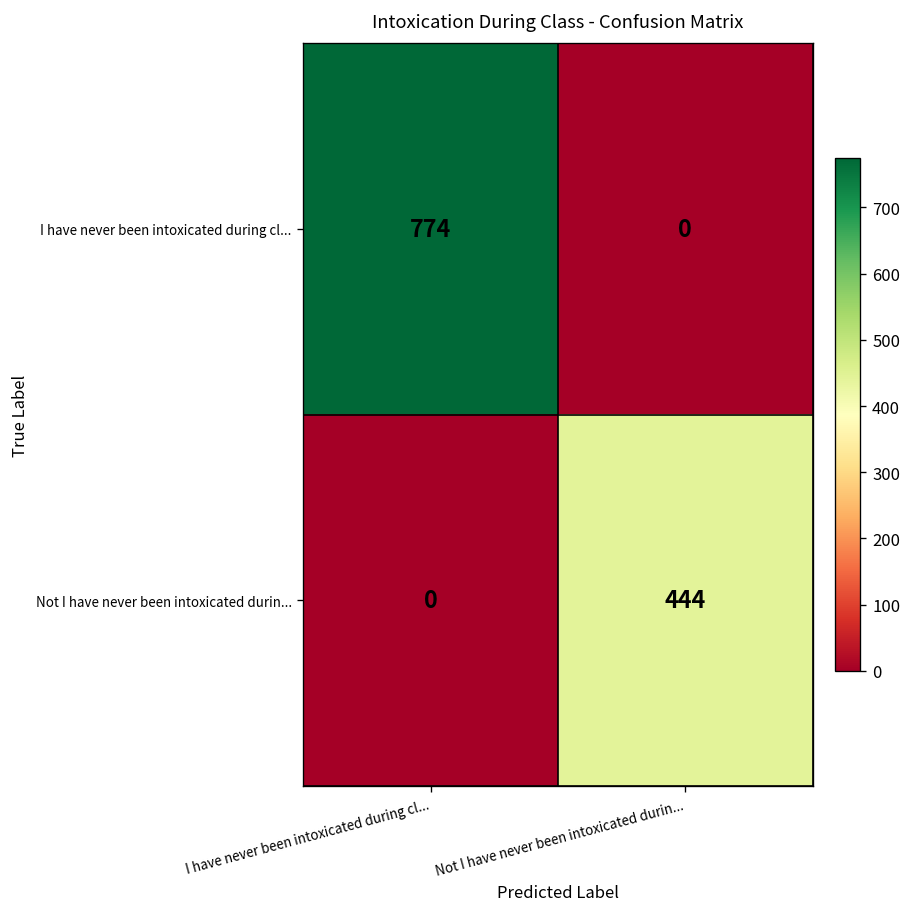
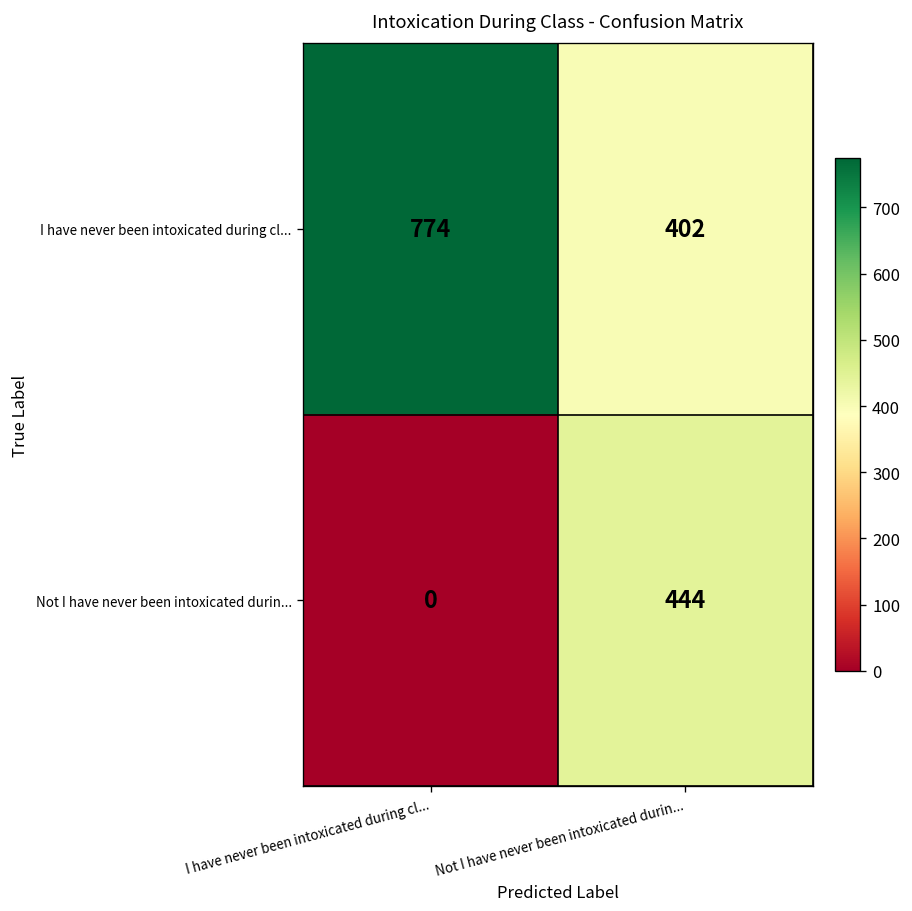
  {
    "I have never been intoxicated during cl...": {
      "I have never been intoxicated during cl...": 774,
-     "Not I have never been intoxicated durin...": 0
+     "Not I have never been intoxicated durin...": 402
    },
    "Not I have never been intoxicated durin...": {
      "I have never been intoxicated during cl...": 0,
      "Not I have never been intoxicated durin...": 444
    }
  }
